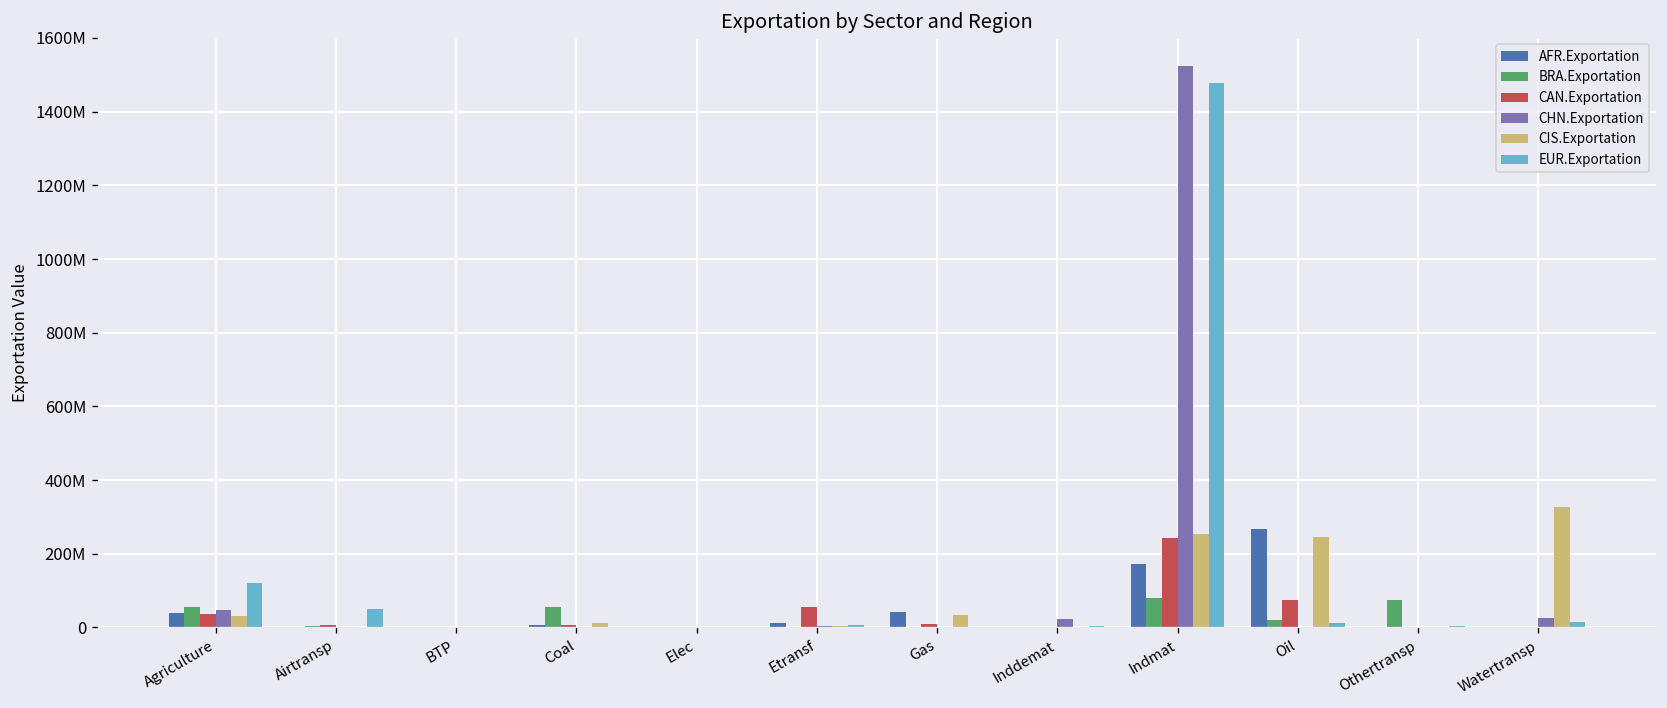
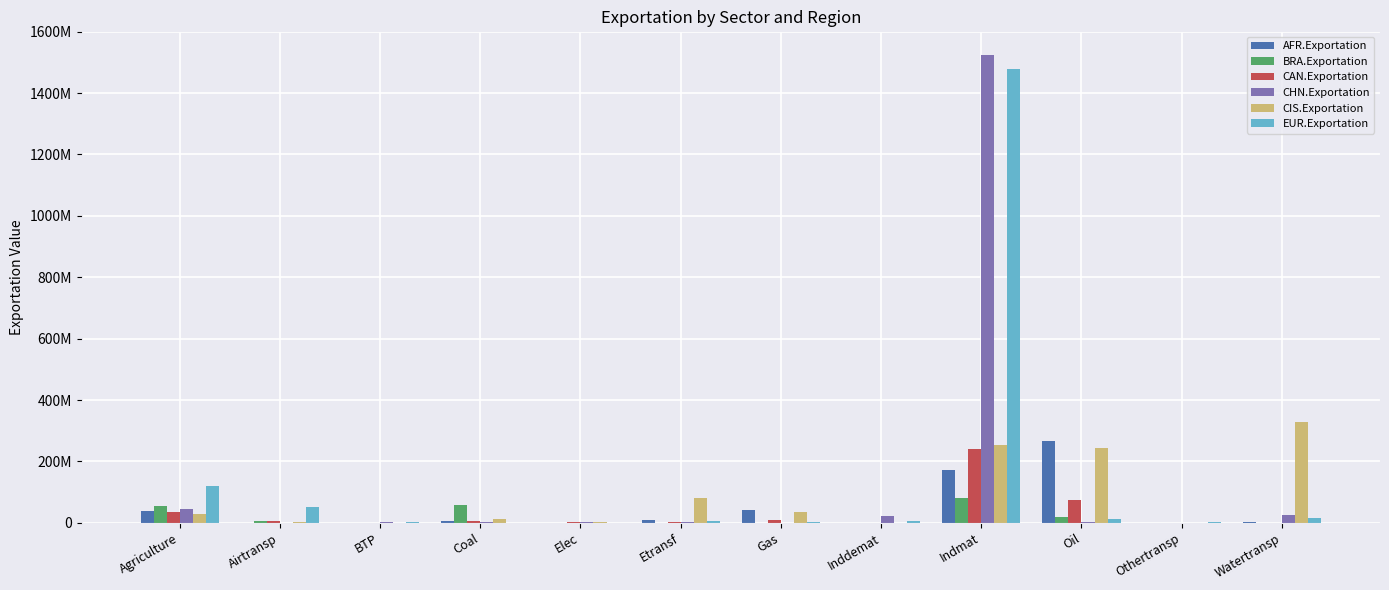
  {
    "BRA.Exportation": {
      "Agriculture": 60000000,
      "Coal": 60000000,
      "Indmat": 80000000,
      "Oil": 20000000,
-     "Othertransp": 70000000
+     "Othertransp": 0
    },
    "CAN.Exportation": {
      "Agriculture": 40000000,
-     "Etransf": 60000000,
+     "Etransf": 0,
      "Gas": 10000000,
      "Indmat": 240000000,
      "Oil": 80000000
    },
    "CIS.Exportation": {
      "Agriculture": 30000000,
      "Coal": 10000000,
-     "Etransf": 0,
+     "Etransf": 80000000,
      "Gas": 30000000,
      "Indmat": 250000000,
      "Oil": 240000000,
      "Watertransp": 330000000
    },
    "EUR.Exportation": {
      "Agriculture": 120000000,
      "Airtransp": 50000000,
      "Indmat": 1480000000,
      "Oil": 10000000,
      "Watertransp": 10000000
    }
  }
